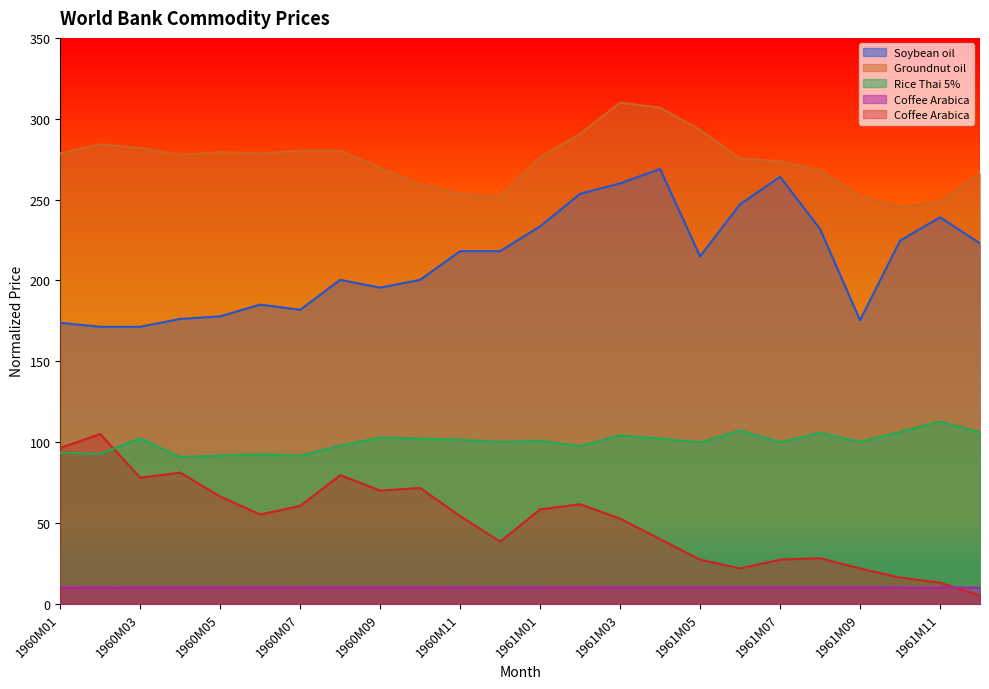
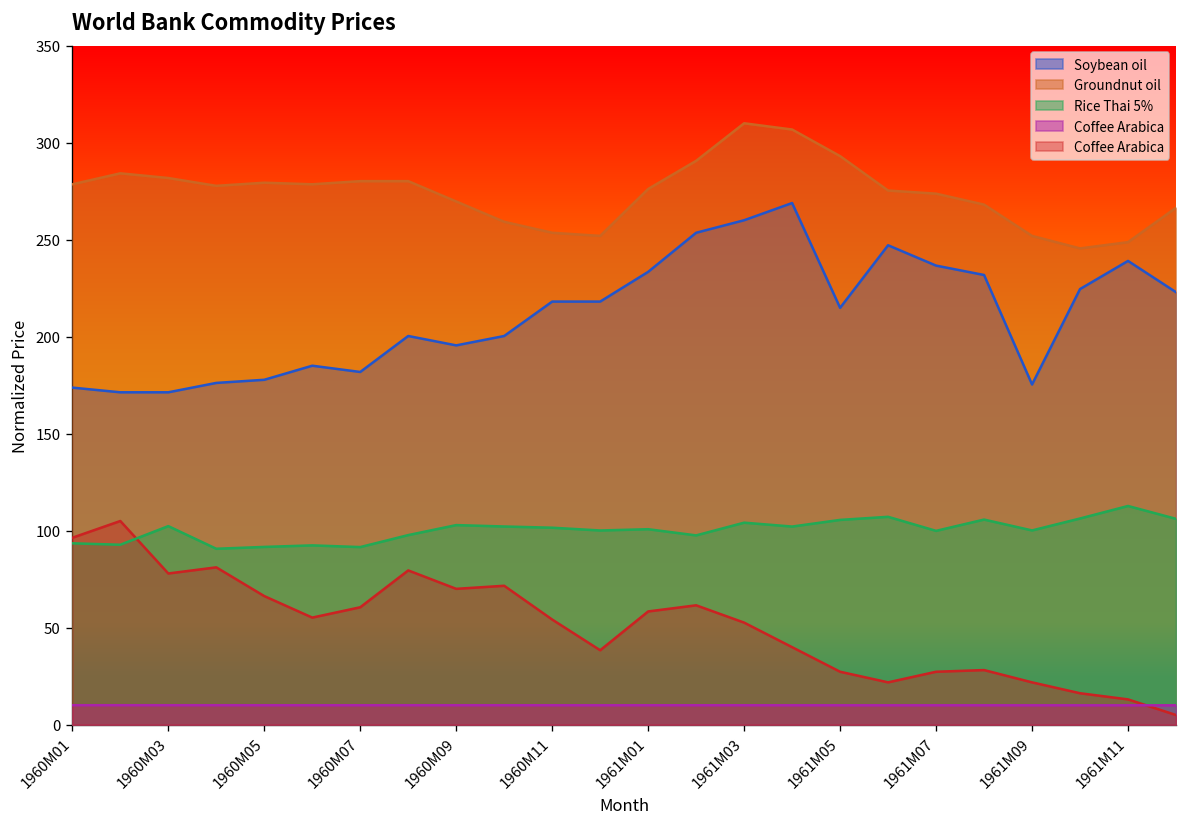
  {
    "Soybean oil": {
      "1960M01": 174,
      "1960M03": 171,
      "1960M05": 178,
      "1960M07": 182,
      "1960M09": 196,
      "1960M11": 218,
      "1961M01": 233,
      "1961M03": 260,
      "1961M05": 215,
-     "1961M07": 264,
+     "1961M07": 237,
      "1961M09": 175,
      "1961M11": 239
    },
    "Rice Thai 5%": {
      "1960M01": 93,
      "1960M03": 102,
      "1960M05": 92,
      "1960M07": 92,
      "1960M09": 103,
      "1960M11": 102,
      "1961M01": 101,
      "1961M03": 104,
-     "1961M05": 100,
+     "1961M05": 106,
      "1961M07": 100,
      "1961M09": 100,
      "1961M11": 113
    }
  }
